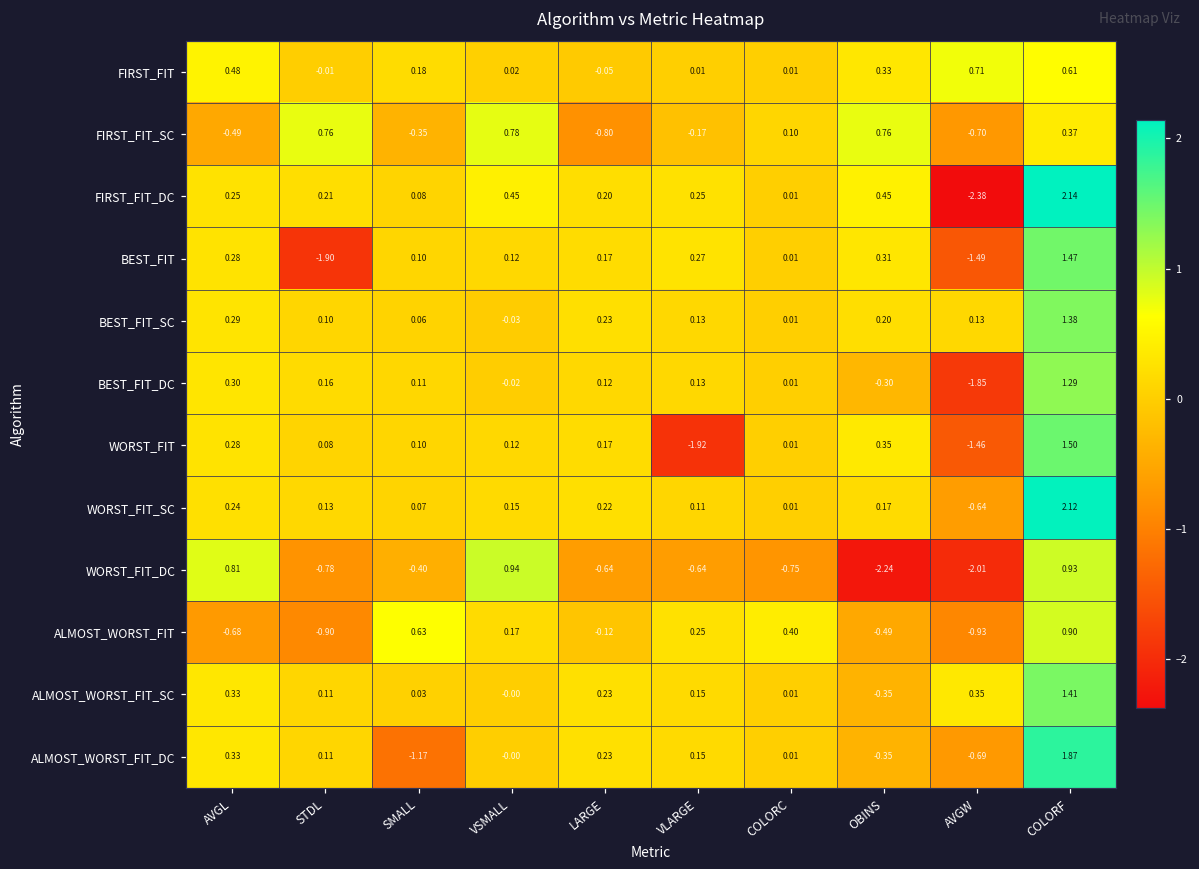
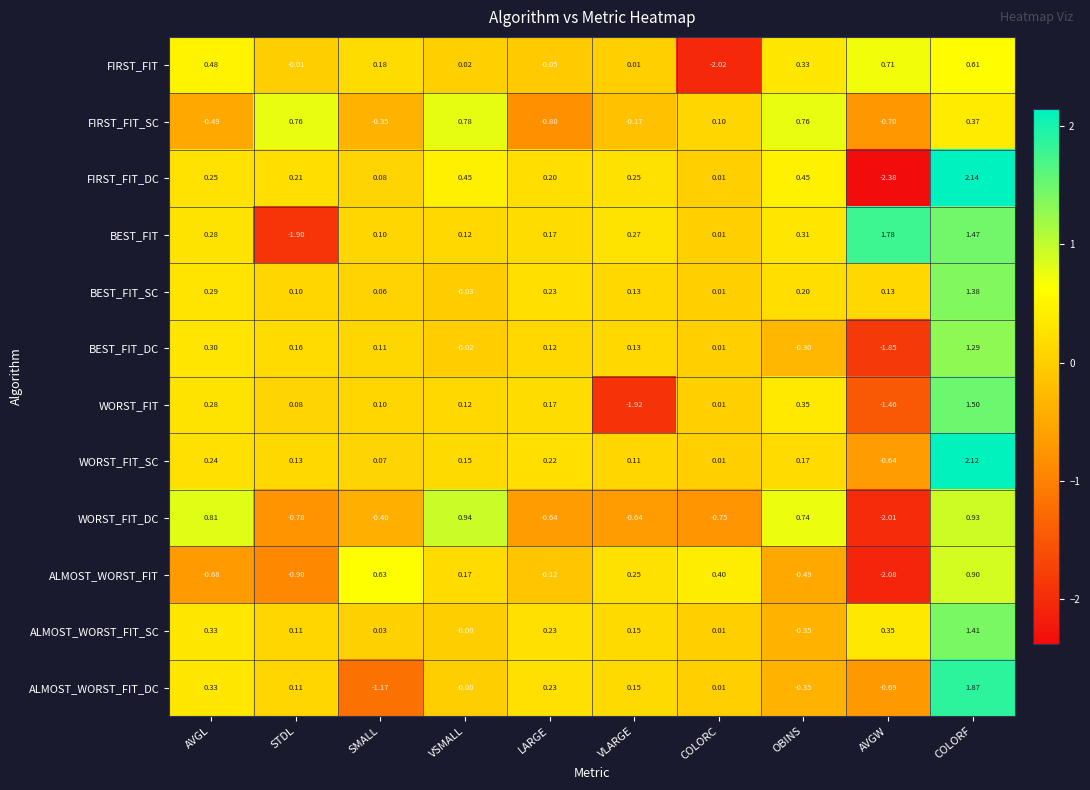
  {
    "FIRST_FIT": {
      "AVGL": 0.48,
      "STDL": -0.01,
      "SMALL": 0.18,
      "VSMALL": 0.02,
      "LARGE": -0.05,
      "VLARGE": 0.01,
-     "COLORC": 0.01,
+     "COLORC": -2.02,
      "OBINS": 0.33,
      "AVGW": 0.71,
      "COLORF": 0.61
    },
    "FIRST_FIT_SC": {
      "AVGL": -0.49,
      "STDL": 0.76,
      "SMALL": -0.35,
      "VSMALL": 0.78,
      "LARGE": -0.80,
      "VLARGE": -0.17,
      "COLORC": 0.10,
      "OBINS": 0.76,
      "AVGW": -0.70,
      "COLORF": 0.37
    },
    "FIRST_FIT_DC": {
      "AVGL": 0.25,
      "STDL": 0.21,
      "SMALL": 0.08,
      "VSMALL": 0.45,
      "LARGE": 0.20,
      "VLARGE": 0.25,
      "COLORC": 0.01,
      "OBINS": 0.45,
      "AVGW": -2.38,
      "COLORF": 2.14
    },
    "BEST_FIT": {
      "AVGL": 0.28,
      "STDL": -1.90,
      "SMALL": 0.10,
      "VSMALL": 0.12,
      "LARGE": 0.17,
      "VLARGE": 0.27,
      "COLORC": 0.01,
      "OBINS": 0.31,
-     "AVGW": -1.49,
+     "AVGW": 1.78,
      "COLORF": 1.47
    },
    "BEST_FIT_SC": {
      "AVGL": 0.29,
      "STDL": 0.10,
      "SMALL": 0.06,
      "VSMALL": -0.03,
      "LARGE": 0.23,
      "VLARGE": 0.13,
      "COLORC": 0.01,
      "OBINS": 0.20,
      "AVGW": 0.13,
      "COLORF": 1.38
    },
    "BEST_FIT_DC": {
      "AVGL": 0.30,
      "STDL": 0.16,
      "SMALL": 0.11,
      "VSMALL": -0.02,
      "LARGE": 0.12,
      "VLARGE": 0.13,
      "COLORC": 0.01,
      "OBINS": -0.30,
      "AVGW": -1.85,
      "COLORF": 1.29
    },
    "WORST_FIT": {
      "AVGL": 0.28,
      "STDL": 0.08,
      "SMALL": 0.10,
      "VSMALL": 0.12,
      "LARGE": 0.17,
      "VLARGE": -1.92,
      "COLORC": 0.01,
      "OBINS": 0.35,
      "AVGW": -1.46,
      "COLORF": 1.50
    },
    "WORST_FIT_SC": {
      "AVGL": 0.24,
      "STDL": 0.13,
      "SMALL": 0.07,
      "VSMALL": 0.15,
      "LARGE": 0.22,
      "VLARGE": 0.11,
      "COLORC": 0.01,
      "OBINS": 0.17,
      "AVGW": -0.64,
      "COLORF": 2.12
    },
    "WORST_FIT_DC": {
      "AVGL": 0.81,
      "STDL": -0.78,
      "SMALL": -0.40,
      "VSMALL": 0.94,
      "LARGE": -0.64,
      "VLARGE": -0.64,
      "COLORC": -0.75,
-     "OBINS": -2.24,
+     "OBINS": 0.74,
      "AVGW": -2.01,
      "COLORF": 0.93
    },
    "ALMOST_WORST_FIT": {
      "AVGL": -0.68,
      "STDL": -0.90,
      "SMALL": 0.63,
      "VSMALL": 0.17,
      "LARGE": -0.12,
      "VLARGE": 0.25,
      "COLORC": 0.40,
      "OBINS": -0.49,
-     "AVGW": -0.93,
+     "AVGW": -2.08,
      "COLORF": 0.90
    },
    "ALMOST_WORST_FIT_SC": {
      "AVGL": 0.33,
      "STDL": 0.11,
      "SMALL": 0.03,
      "VSMALL": -0.00,
      "LARGE": 0.23,
      "VLARGE": 0.15,
      "COLORC": 0.01,
      "OBINS": -0.35,
      "AVGW": 0.35,
      "COLORF": 1.41
    },
    "ALMOST_WORST_FIT_DC": {
      "AVGL": 0.33,
      "STDL": 0.11,
      "SMALL": -1.17,
      "VSMALL": -0.00,
      "LARGE": 0.23,
      "VLARGE": 0.15,
      "COLORC": 0.01,
      "OBINS": -0.35,
      "AVGW": -0.69,
      "COLORF": 1.87
    }
  }
